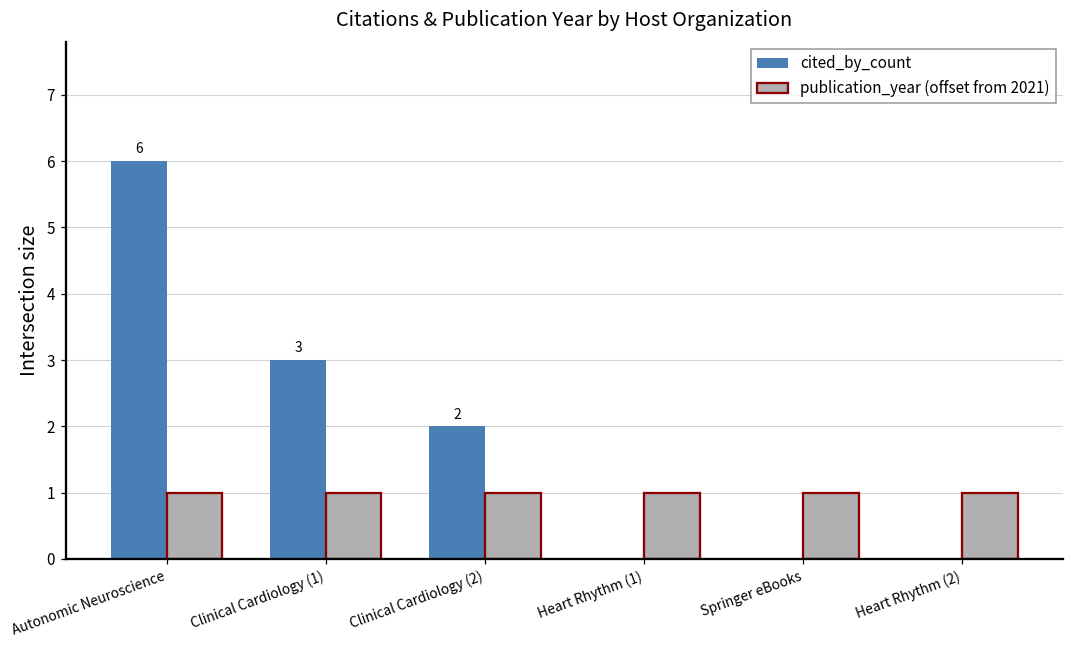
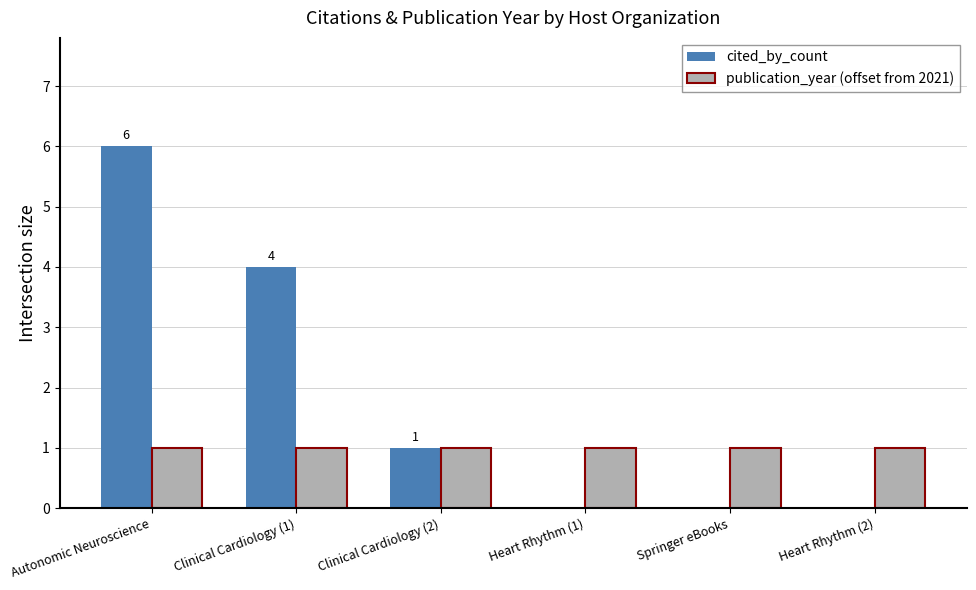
  {
    "cited_by_count": {
      "Autonomic Neuroscience": 6,
-     "Clinical Cardiology (1)": 3,
-     "Clinical Cardiology (2)": 2
+     "Clinical Cardiology (1)": 4,
+     "Clinical Cardiology (2)": 1
    },
    "publication_year (offset from 2021)": {
      "Autonomic Neuroscience": 1.0,
      "Clinical Cardiology (1)": 1.0,
      "Clinical Cardiology (2)": 1.0,
      "Heart Rhythm (1)": 1.0,
      "Springer eBooks": 1.0,
      "Heart Rhythm (2)": 1.0
    }
  }
